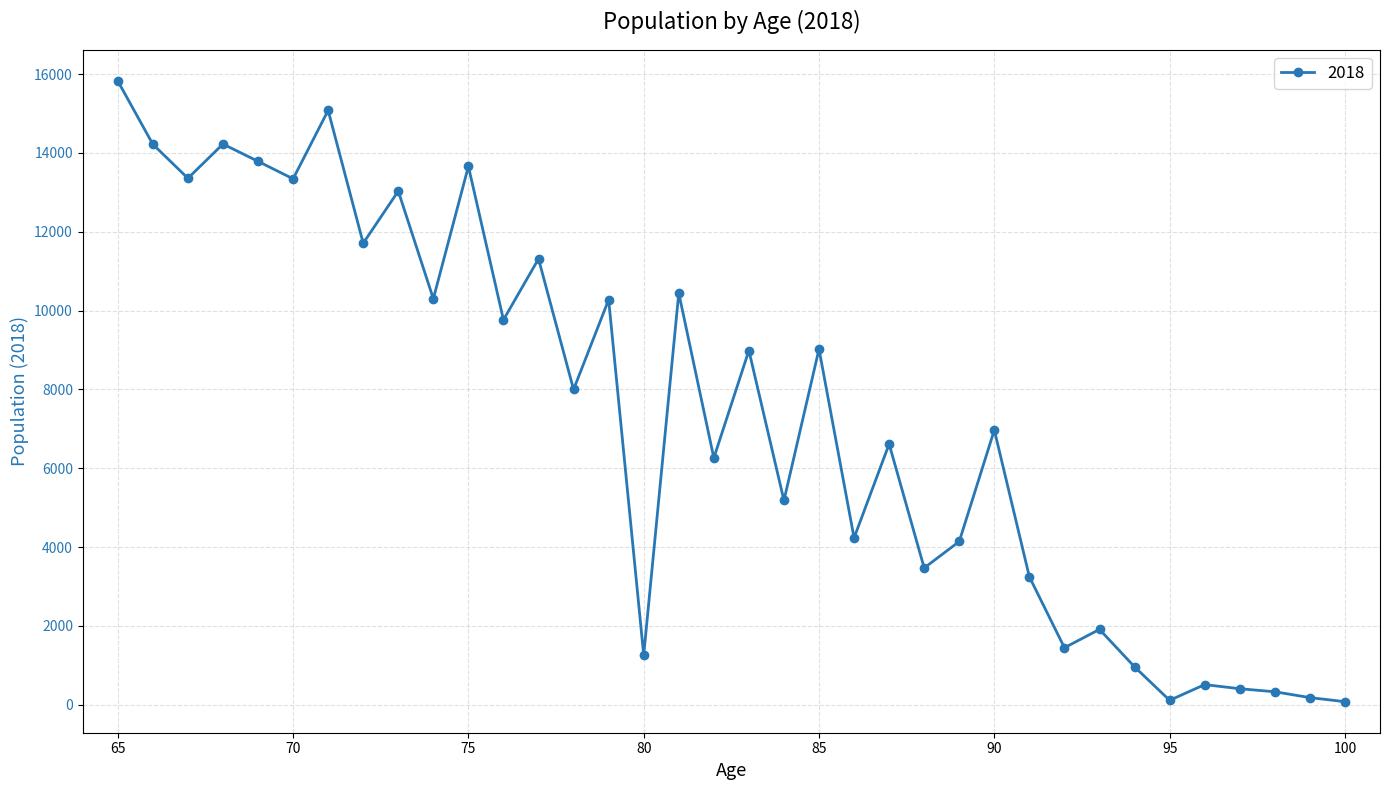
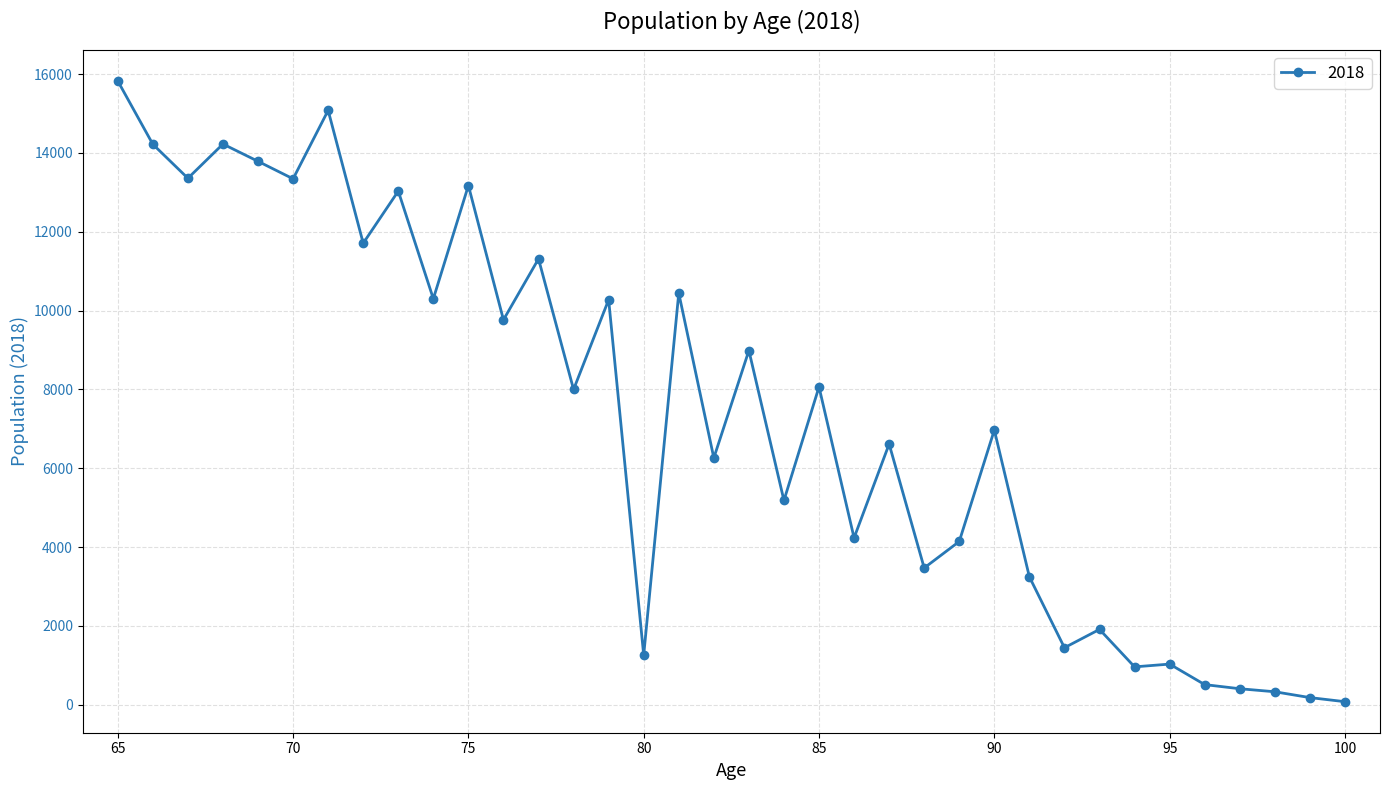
  {
    "65": 15800,
    "70": 13300,
-   "75": 13700,
+   "75": 13200,
    "80": 1300,
-   "85": 9000,
+   "85": 8100,
    "90": 7000,
-   "95": 100,
+   "95": 1000,
    "100": 100
  }
